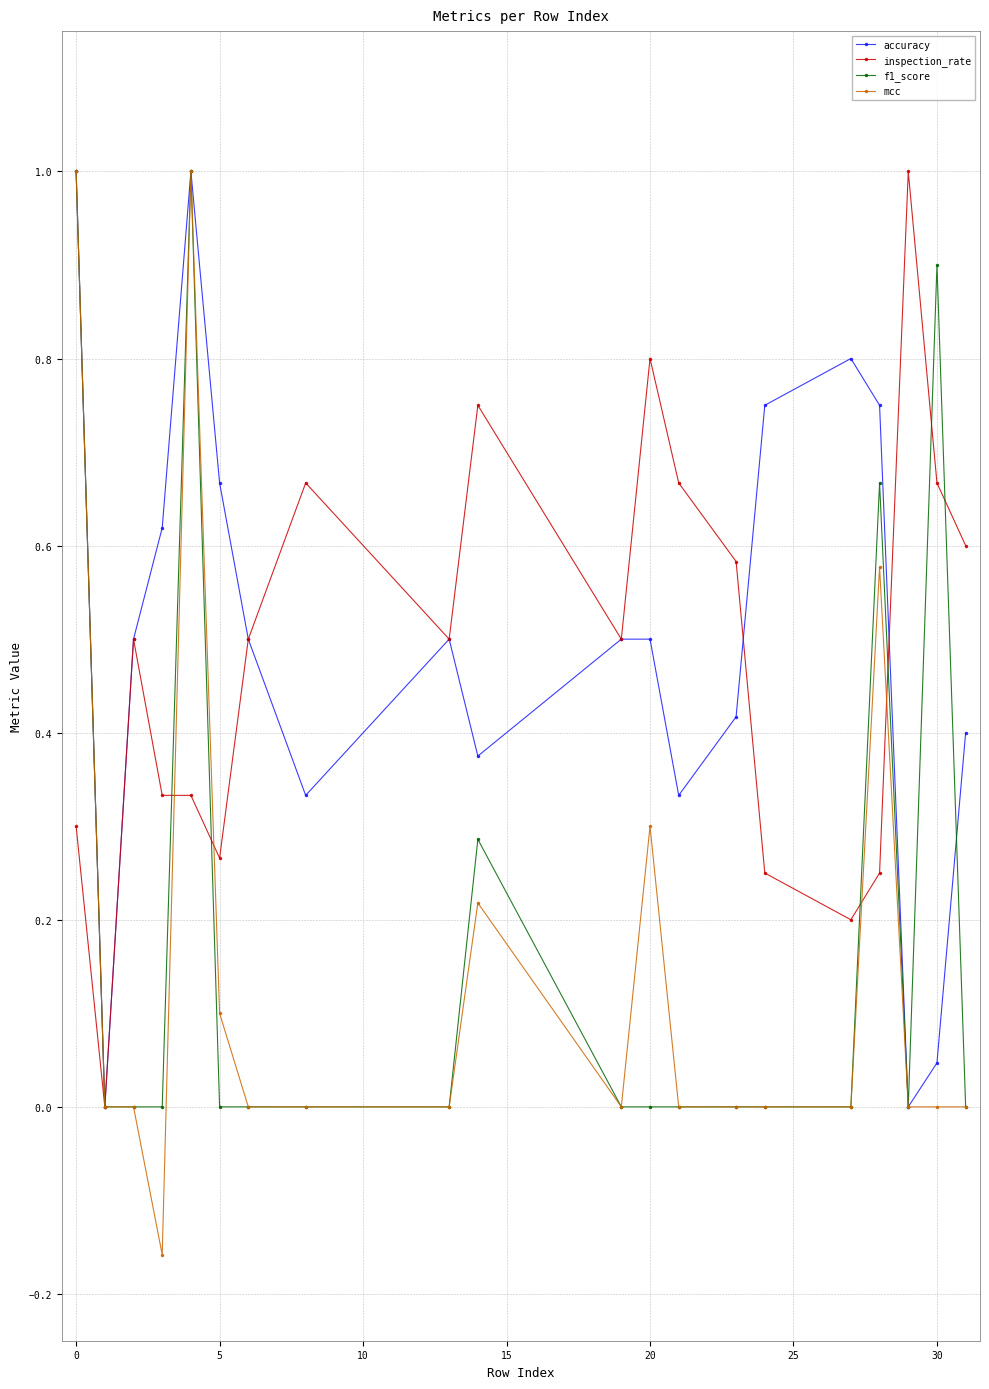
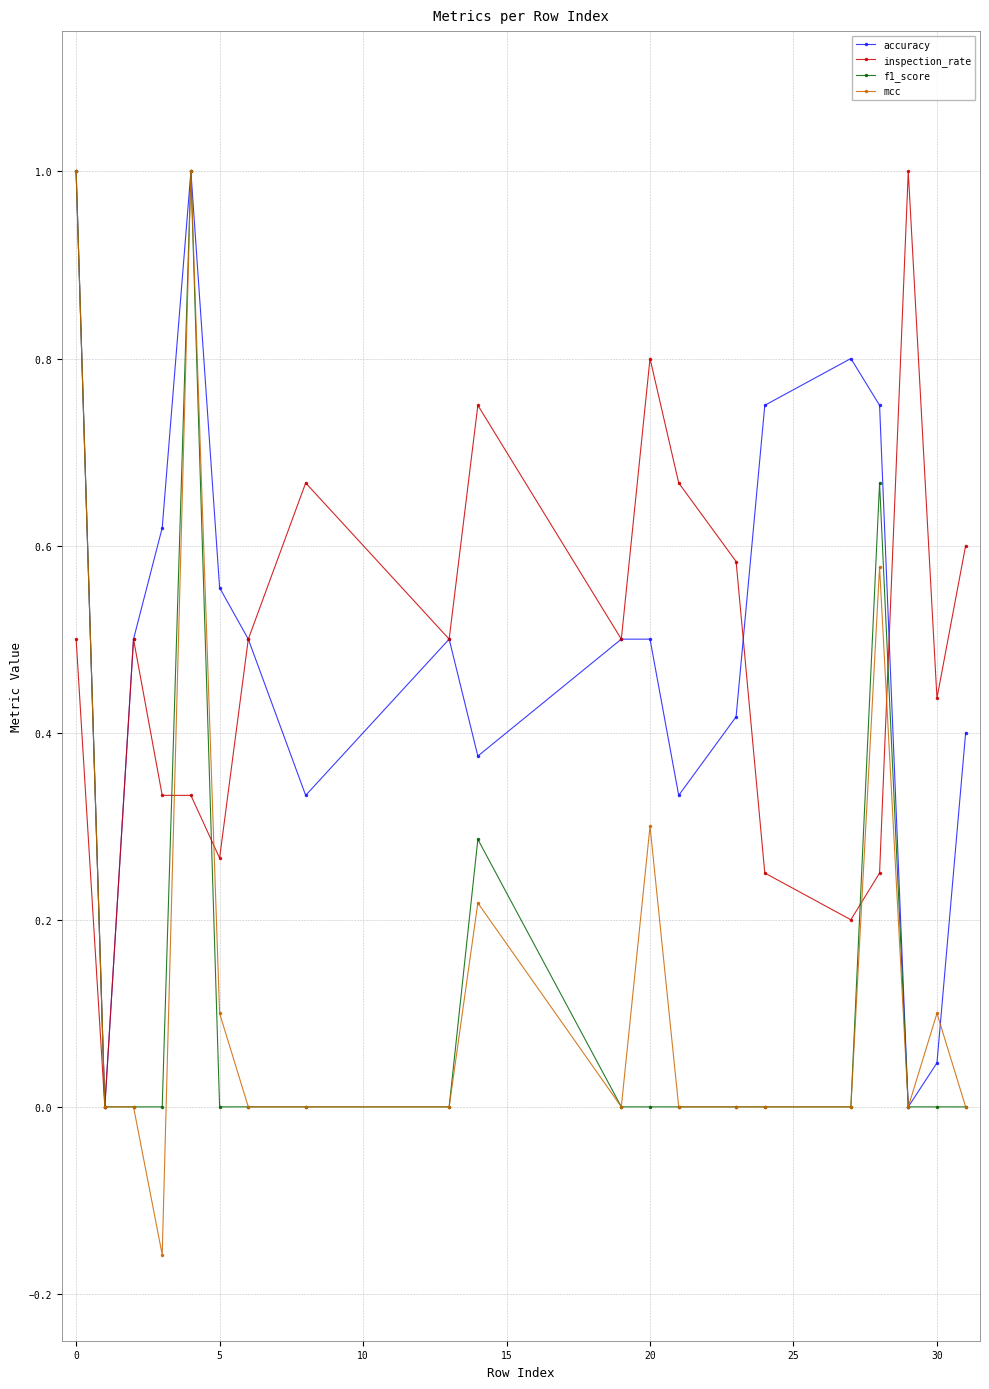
  {
    "accuracy": {
-     "5": 0.67,
+     "5": 0.56,
      "20": 0.50,
      "30": 0.05
    },
    "inspection_rate": {
-     "0": 0.3,
+     "0": 0.5,
      "5": 0.27,
      "20": 0.80,
-     "30": 0.67
+     "30": 0.44
    },
    "f1_score": {
      "5": 0.0,
      "20": 0.0,
-     "30": 0.9
+     "30": 0.0
    },
    "mcc": {
      "5": 0.1,
      "20": 0.3,
-     "30": 0.0
+     "30": 0.1
    }
  }
